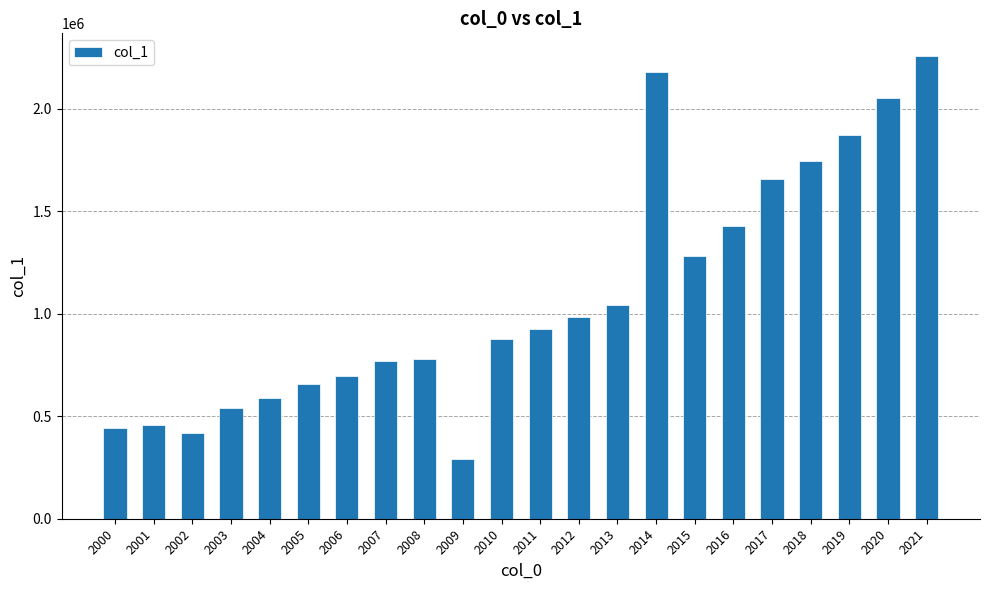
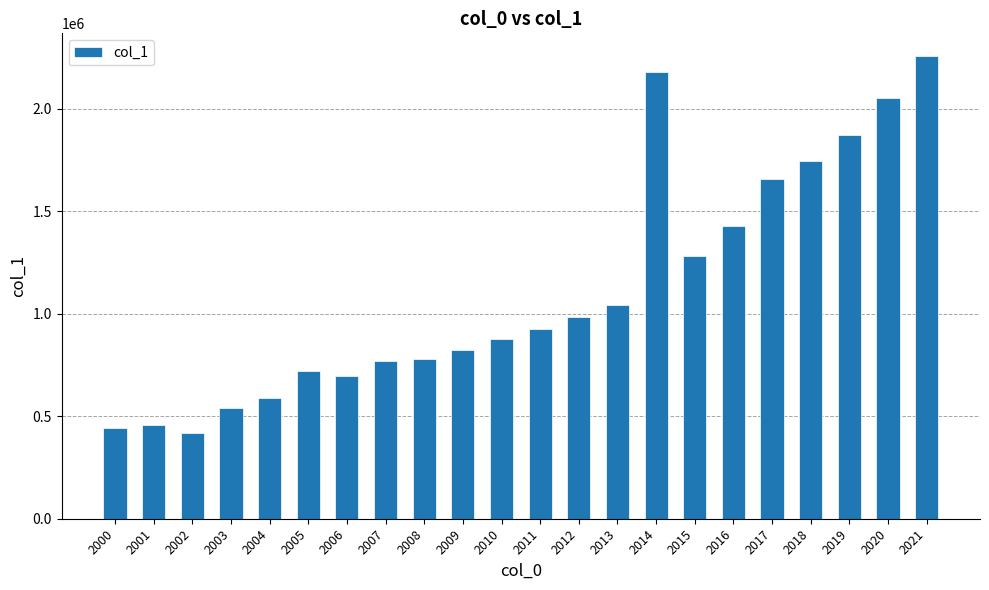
  {
    "2000": 440000,
    "2001": 460000,
    "2002": 420000,
    "2003": 540000,
    "2004": 590000,
-   "2005": 660000,
+   "2005": 720000,
    "2006": 700000,
    "2007": 770000,
    "2008": 780000,
-   "2009": 290000,
+   "2009": 830000,
    "2010": 880000,
    "2011": 920000,
    "2012": 980000,
    "2013": 1040000,
    "2014": 2180000,
    "2015": 1280000,
    "2016": 1430000,
    "2017": 1660000,
    "2018": 1740000,
    "2019": 1870000,
    "2020": 2050000,
    "2021": 2260000
  }
